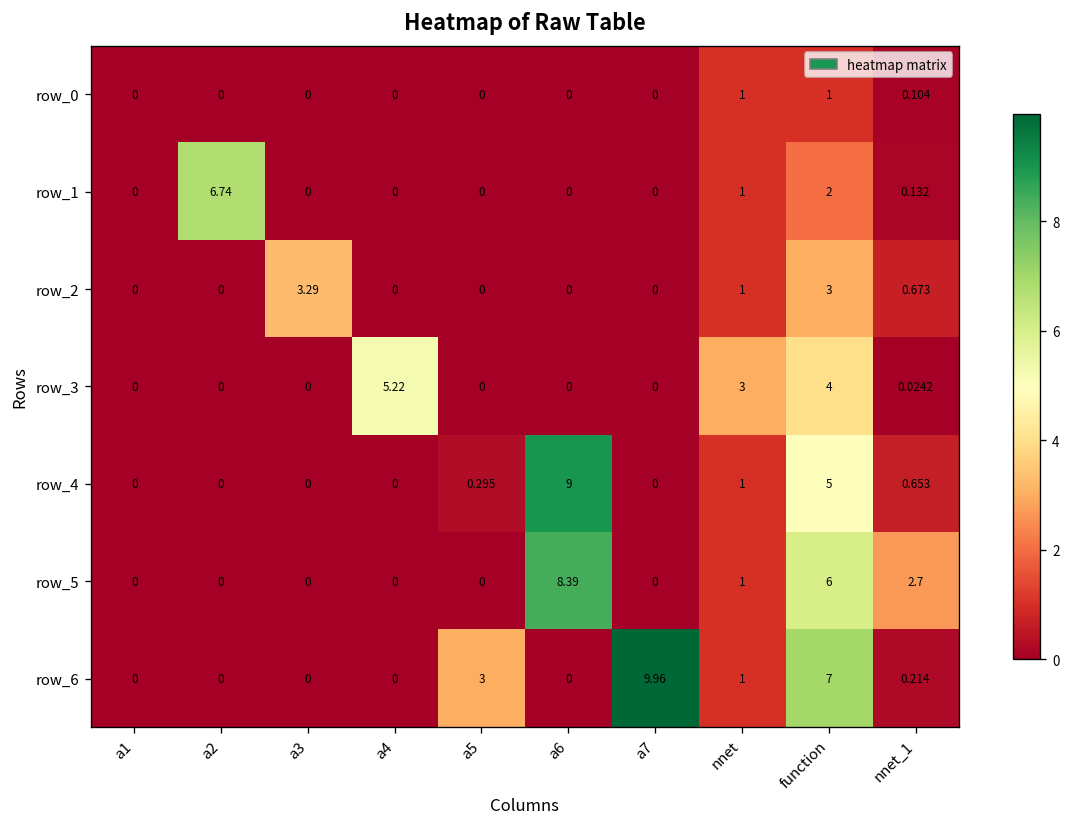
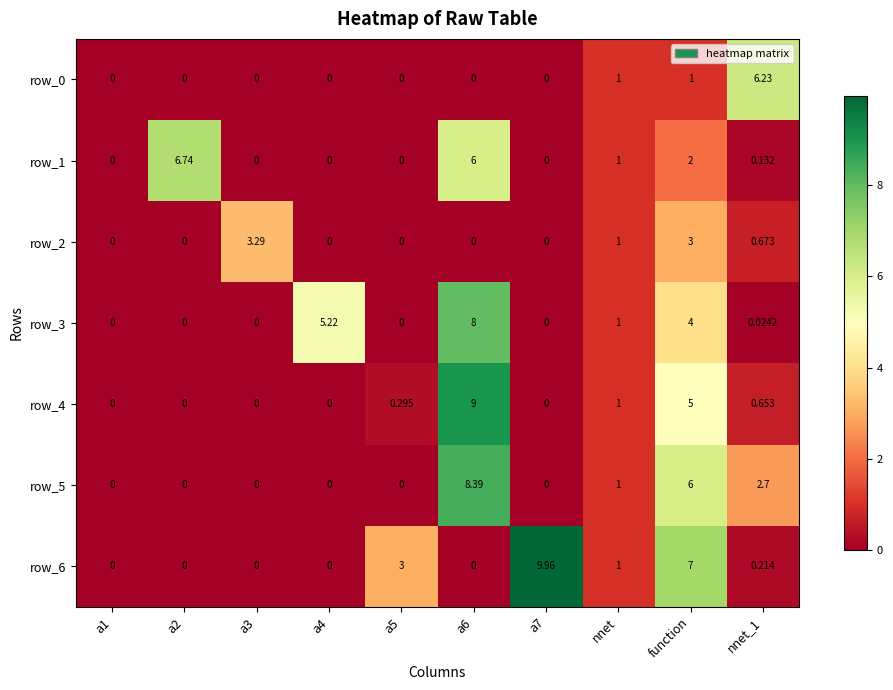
  {
    "row_0": {
      "a1": 0,
      "a2": 0,
      "a3": 0,
      "a4": 0,
      "a5": 0,
      "a6": 0,
      "a7": 0,
      "nnet": 1,
      "function": 1,
-     "nnet_1": 0.104
+     "nnet_1": 6.23
    },
    "row_1": {
      "a1": 0,
      "a2": 6.74,
      "a3": 0,
      "a4": 0,
      "a5": 0,
-     "a6": 0,
+     "a6": 6,
      "a7": 0,
      "nnet": 1,
      "function": 2,
      "nnet_1": 0.132
    },
    "row_2": {
      "a1": 0,
      "a2": 0,
      "a3": 3.29,
      "a4": 0,
      "a5": 0,
      "a6": 0,
      "a7": 0,
      "nnet": 1,
      "function": 3,
      "nnet_1": 0.673
    },
    "row_3": {
      "a1": 0,
      "a2": 0,
      "a3": 0,
      "a4": 5.22,
      "a5": 0,
-     "a6": 0,
+     "a6": 8,
      "a7": 0,
-     "nnet": 3,
+     "nnet": 1,
      "function": 4,
      "nnet_1": 0.0242
    },
    "row_4": {
      "a1": 0,
      "a2": 0,
      "a3": 0,
      "a4": 0,
      "a5": 0.295,
      "a6": 9,
      "a7": 0,
      "nnet": 1,
      "function": 5,
      "nnet_1": 0.653
    },
    "row_5": {
      "a1": 0,
      "a2": 0,
      "a3": 0,
      "a4": 0,
      "a5": 0,
      "a6": 8.39,
      "a7": 0,
      "nnet": 1,
      "function": 6,
      "nnet_1": 2.7
    },
    "row_6": {
      "a1": 0,
      "a2": 0,
      "a3": 0,
      "a4": 0,
      "a5": 3,
      "a6": 0,
      "a7": 9.96,
      "nnet": 1,
      "function": 7,
      "nnet_1": 0.214
    }
  }
